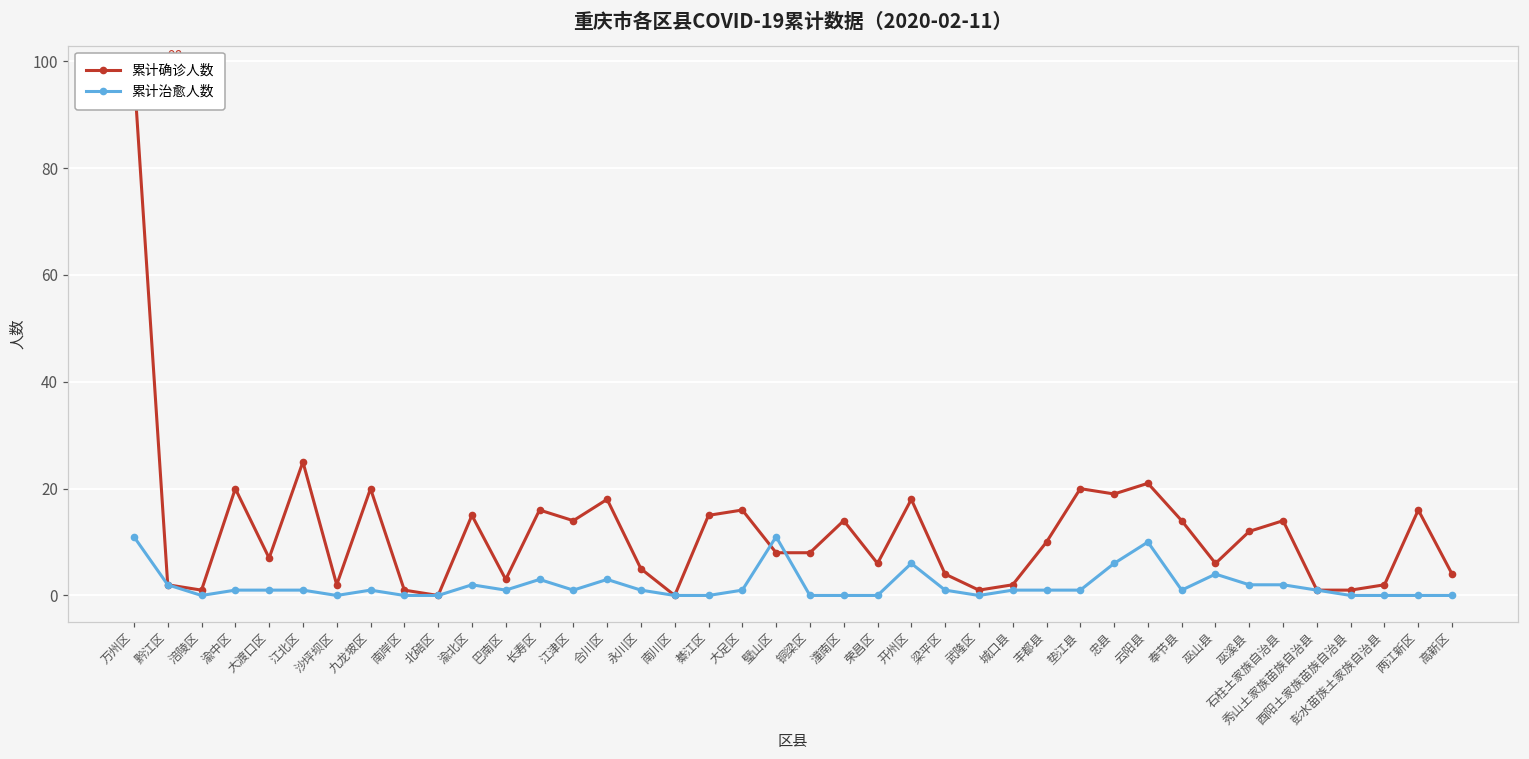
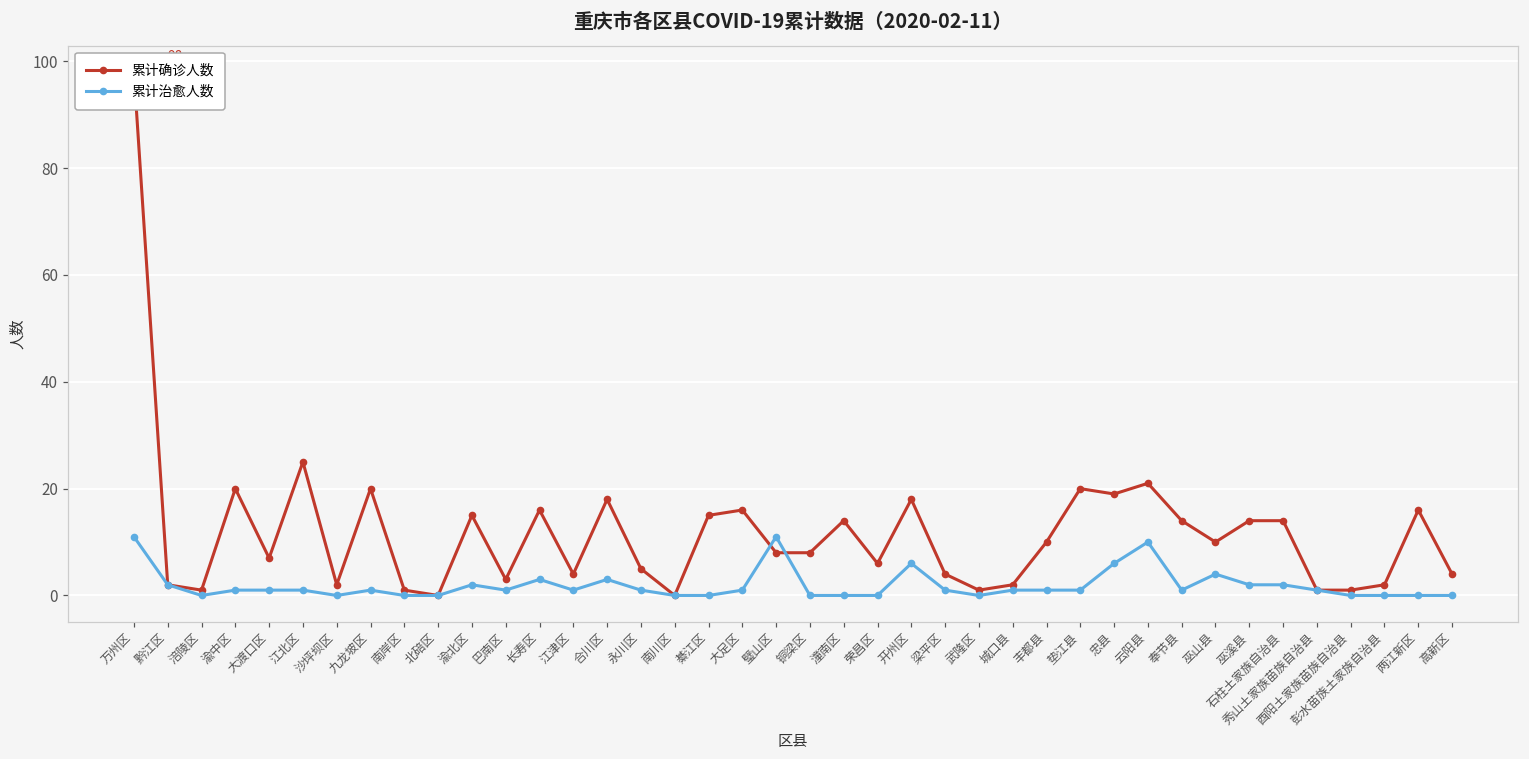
  {
    "累计确诊人数": {
      "涪陵区": 1,
      "渝中区": 20,
      "大渡口区": 7,
      "江北区": 25,
      "沙坪坝区": 2,
      "九龙坡区": 20,
      "南岸区": 1,
      "渝北区": 15,
      "巴南区": 3,
      "长寿区": 16,
-     "江津区": 14,
+     "江津区": 4,
      "合川区": 18,
      "永川区": 5,
      "綦江区": 15,
      "大足区": 16,
      "璧山区": 8,
      "铜梁区": 8,
      "潼南区": 14,
      "荣昌区": 6,
      "开州区": 18,
      "梁平区": 4,
      "武隆区": 1,
      "城口县": 2,
      "丰都县": 10,
      "垫江县": 20,
      "忠县": 19,
      "云阳县": 21,
      "奉节县": 14,
-     "巫山县": 6,
-     "巫溪县": 12,
+     "巫山县": 10,
+     "巫溪县": 14,
      "石柱土家族自治县": 14,
      "酉阳土家族苗族自治县": 1,
      "彭水苗族土家族自治县": 2,
      "两江新区": 16,
      "高新区": 4
    },
    "累计治愈人数": {
      "万州区": 11,
      "涪陵区": 0,
      "渝中区": 1,
      "大渡口区": 1,
      "江北区": 1,
      "沙坪坝区": 0,
      "九龙坡区": 1,
      "南岸区": 0,
      "渝北区": 2,
      "巴南区": 1,
      "长寿区": 3,
      "江津区": 1,
      "合川区": 3,
      "永川区": 1,
      "綦江区": 0,
      "大足区": 1,
      "璧山区": 11,
      "铜梁区": 0,
      "潼南区": 0,
      "荣昌区": 0,
      "开州区": 6,
      "梁平区": 1,
      "武隆区": 0,
      "城口县": 1,
      "丰都县": 1,
      "垫江县": 1,
      "忠县": 6,
      "云阳县": 10,
      "奉节县": 1,
      "巫山县": 4,
      "巫溪县": 2,
      "石柱土家族自治县": 2,
      "酉阳土家族苗族自治县": 0,
      "彭水苗族土家族自治县": 0,
      "两江新区": 0,
      "高新区": 0
    }
  }
